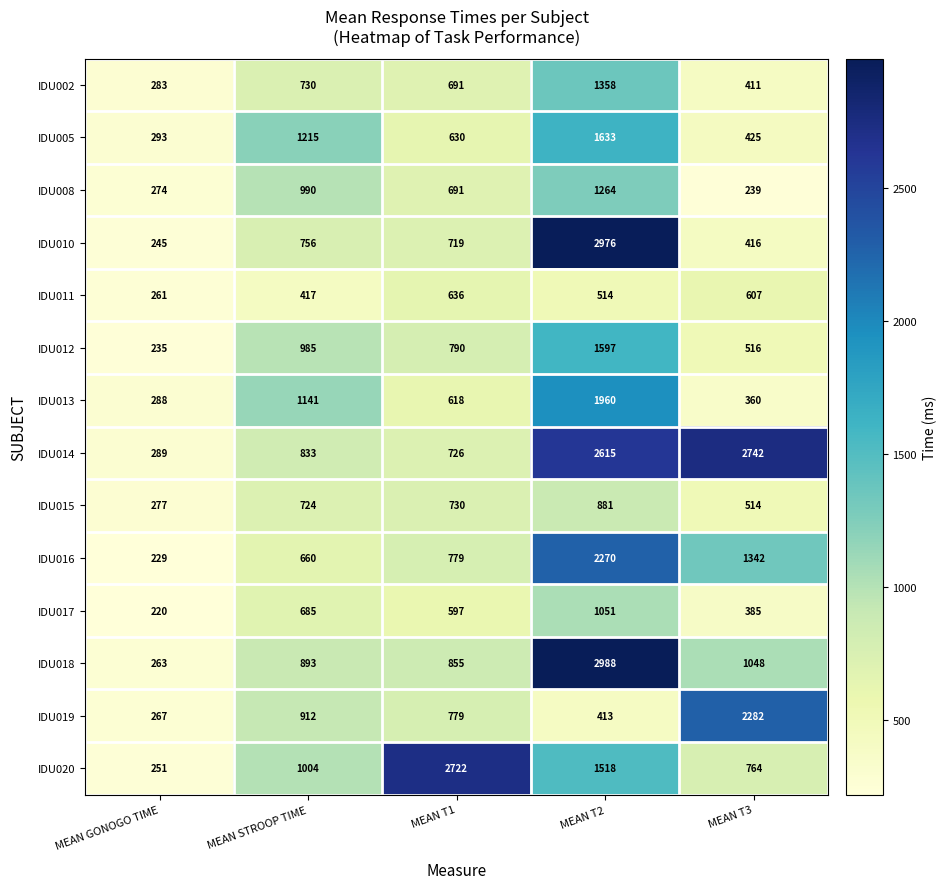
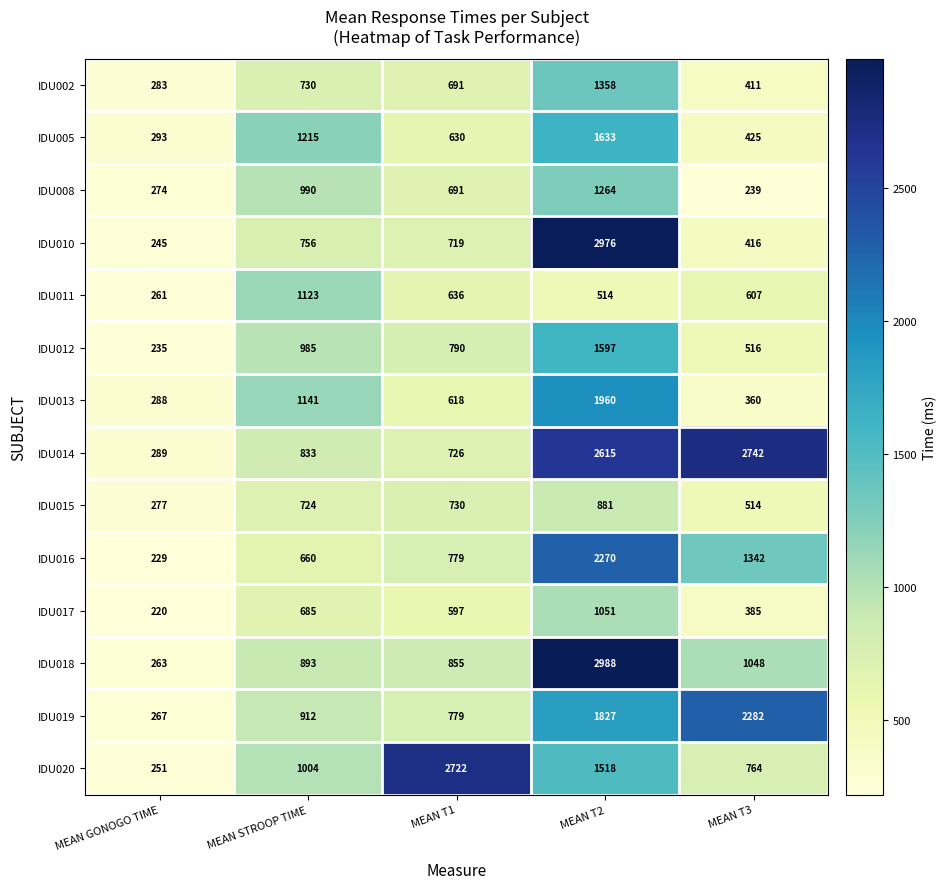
  {
    "IDU002": {
      "MEAN GONOGO TIME": 283,
      "MEAN STROOP TIME": 730,
      "MEAN T1": 691,
      "MEAN T2": 1358,
      "MEAN T3": 411
    },
    "IDU005": {
      "MEAN GONOGO TIME": 293,
      "MEAN STROOP TIME": 1215,
      "MEAN T1": 630,
      "MEAN T2": 1633,
      "MEAN T3": 425
    },
    "IDU008": {
      "MEAN GONOGO TIME": 274,
      "MEAN STROOP TIME": 990,
      "MEAN T1": 691,
      "MEAN T2": 1264,
      "MEAN T3": 239
    },
    "IDU010": {
      "MEAN GONOGO TIME": 245,
      "MEAN STROOP TIME": 756,
      "MEAN T1": 719,
      "MEAN T2": 2976,
      "MEAN T3": 416
    },
    "IDU011": {
      "MEAN GONOGO TIME": 261,
-     "MEAN STROOP TIME": 417,
+     "MEAN STROOP TIME": 1123,
      "MEAN T1": 636,
      "MEAN T2": 514,
      "MEAN T3": 607
    },
    "IDU012": {
      "MEAN GONOGO TIME": 235,
      "MEAN STROOP TIME": 985,
      "MEAN T1": 790,
      "MEAN T2": 1597,
      "MEAN T3": 516
    },
    "IDU013": {
      "MEAN GONOGO TIME": 288,
      "MEAN STROOP TIME": 1141,
      "MEAN T1": 618,
      "MEAN T2": 1960,
      "MEAN T3": 360
    },
    "IDU014": {
      "MEAN GONOGO TIME": 289,
      "MEAN STROOP TIME": 833,
      "MEAN T1": 726,
      "MEAN T2": 2615,
      "MEAN T3": 2742
    },
    "IDU015": {
      "MEAN GONOGO TIME": 277,
      "MEAN STROOP TIME": 724,
      "MEAN T1": 730,
      "MEAN T2": 881,
      "MEAN T3": 514
    },
    "IDU016": {
      "MEAN GONOGO TIME": 229,
      "MEAN STROOP TIME": 660,
      "MEAN T1": 779,
      "MEAN T2": 2270,
      "MEAN T3": 1342
    },
    "IDU017": {
      "MEAN GONOGO TIME": 220,
      "MEAN STROOP TIME": 685,
      "MEAN T1": 597,
      "MEAN T2": 1051,
      "MEAN T3": 385
    },
    "IDU018": {
      "MEAN GONOGO TIME": 263,
      "MEAN STROOP TIME": 893,
      "MEAN T1": 855,
      "MEAN T2": 2988,
      "MEAN T3": 1048
    },
    "IDU019": {
      "MEAN GONOGO TIME": 267,
      "MEAN STROOP TIME": 912,
      "MEAN T1": 779,
-     "MEAN T2": 413,
+     "MEAN T2": 1827,
      "MEAN T3": 2282
    },
    "IDU020": {
      "MEAN GONOGO TIME": 251,
      "MEAN STROOP TIME": 1004,
      "MEAN T1": 2722,
      "MEAN T2": 1518,
      "MEAN T3": 764
    }
  }
